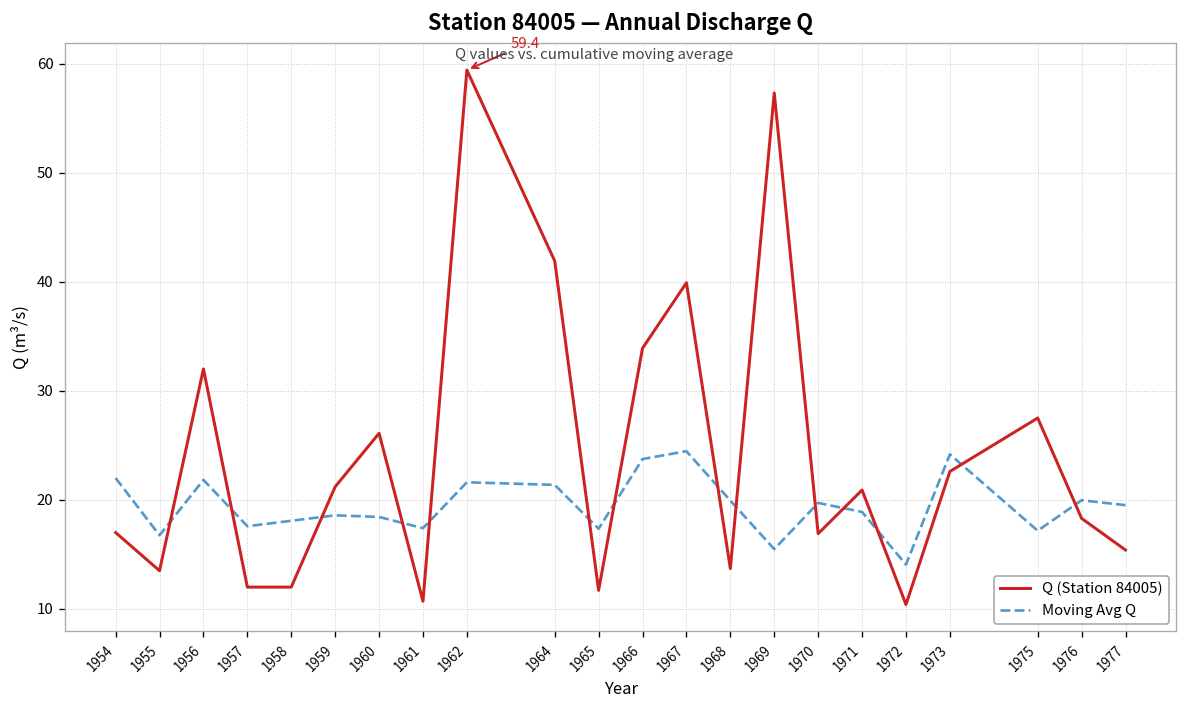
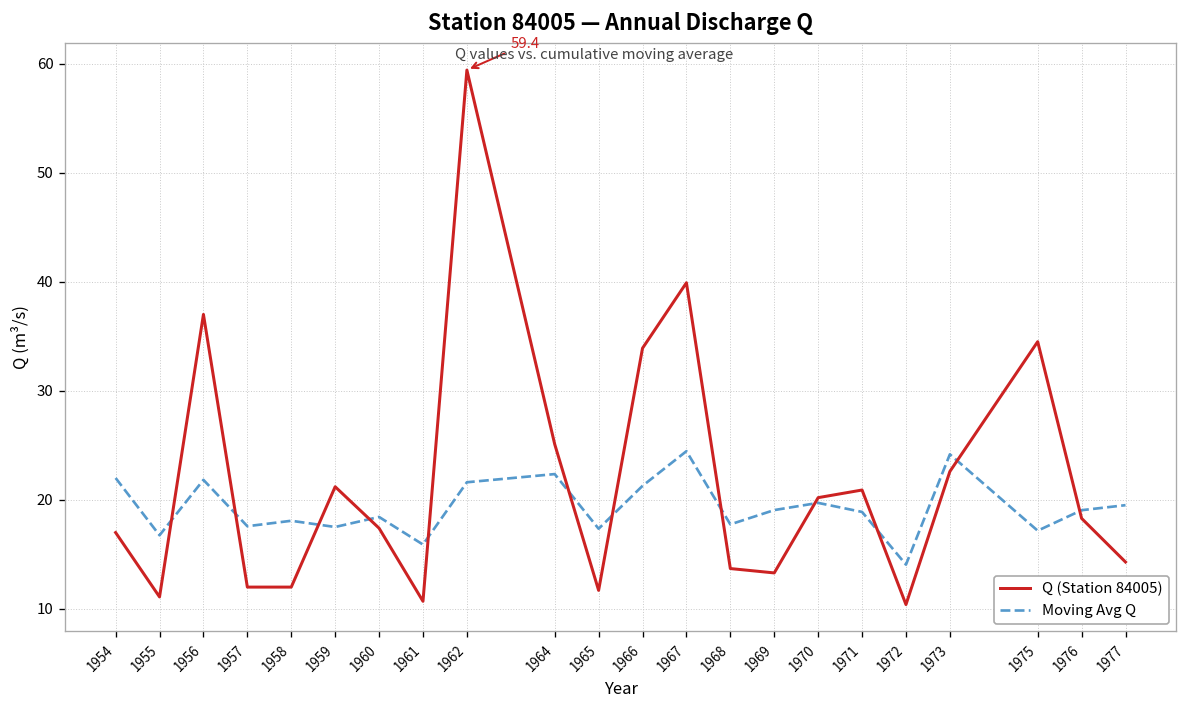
  {
    "Q (Station 84005)": {
      "1954": 17,
-     "1955": 14,
-     "1956": 32,
+     "1955": 11,
+     "1956": 37,
      "1957": 12,
      "1958": 12,
      "1959": 21,
-     "1960": 26,
+     "1960": 17,
      "1961": 11,
-     "1964": 42,
+     "1964": 25,
      "1965": 12,
      "1966": 34,
      "1967": 40,
      "1968": 14,
-     "1969": 57,
-     "1970": 17,
+     "1969": 13,
+     "1970": 20,
      "1971": 21,
      "1972": 10,
      "1973": 23,
-     "1975": 28,
+     "1975": 35,
      "1976": 18,
-     "1977": 15
+     "1977": 14
    },
    "Moving Avg Q": {
      "1954": 22,
      "1955": 17,
      "1956": 22,
      "1957": 18,
      "1958": 18,
-     "1959": 19,
+     "1959": 18,
      "1960": 18,
-     "1961": 17,
+     "1961": 16,
      "1962": 22,
-     "1964": 21,
+     "1964": 22,
      "1965": 17,
-     "1966": 24,
+     "1966": 21,
      "1967": 24,
-     "1968": 20,
-     "1969": 15,
+     "1968": 18,
+     "1969": 19,
      "1970": 20,
      "1971": 19,
      "1972": 14,
      "1973": 24,
      "1975": 17,
-     "1976": 20,
+     "1976": 19,
      "1977": 20
    }
  }
